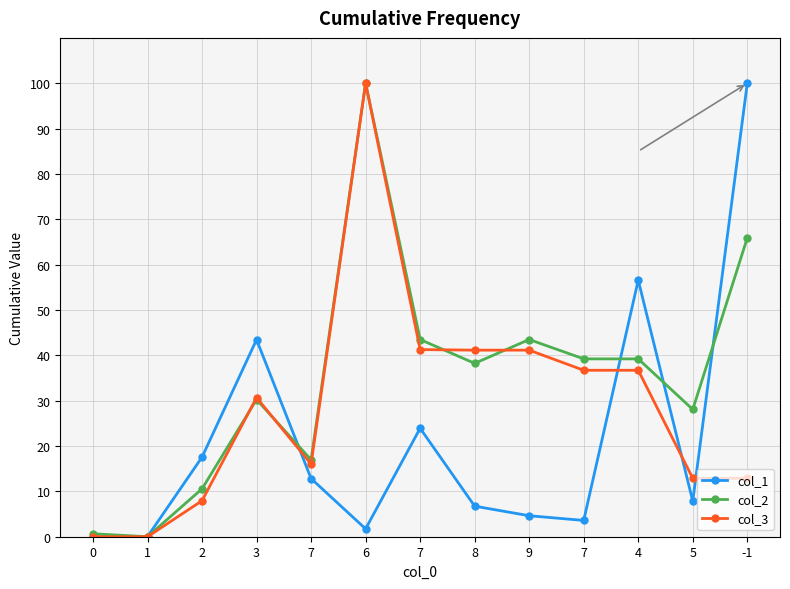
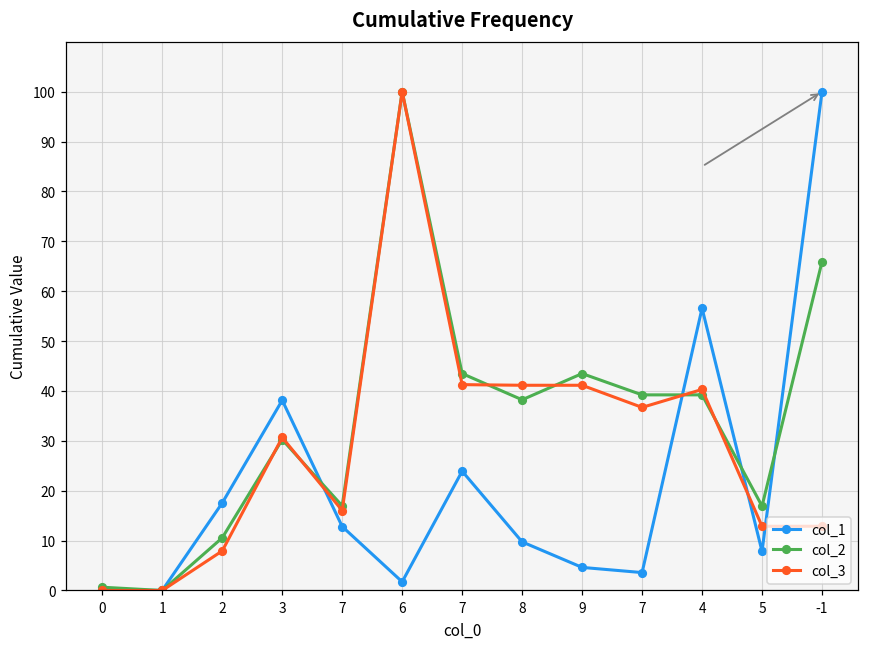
  {
    "col_1": {
      "2": 18,
-     "3": 43,
+     "3": 38,
      "6": 2,
-     "8": 7,
+     "8": 10,
      "9": 5,
      "4": 57,
      "5": 8,
      "-1": 100
    },
    "col_2": {
      "0": 1,
      "2": 11,
      "8": 38,
      "9": 43,
      "4": 39,
-     "5": 28,
+     "5": 17,
      "-1": 66
    },
    "col_3": {
      "2": 8,
      "8": 41,
      "9": 41,
-     "4": 37,
+     "4": 40,
      "5": 13
    }
  }
